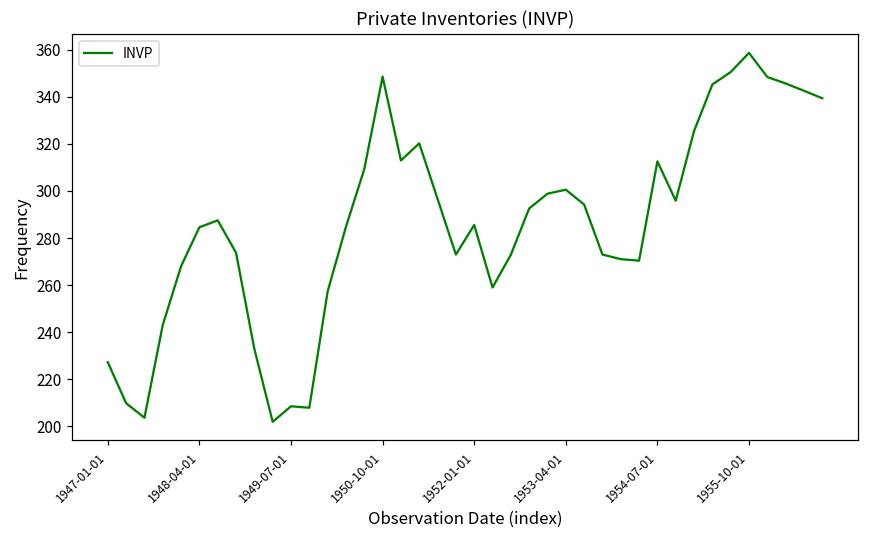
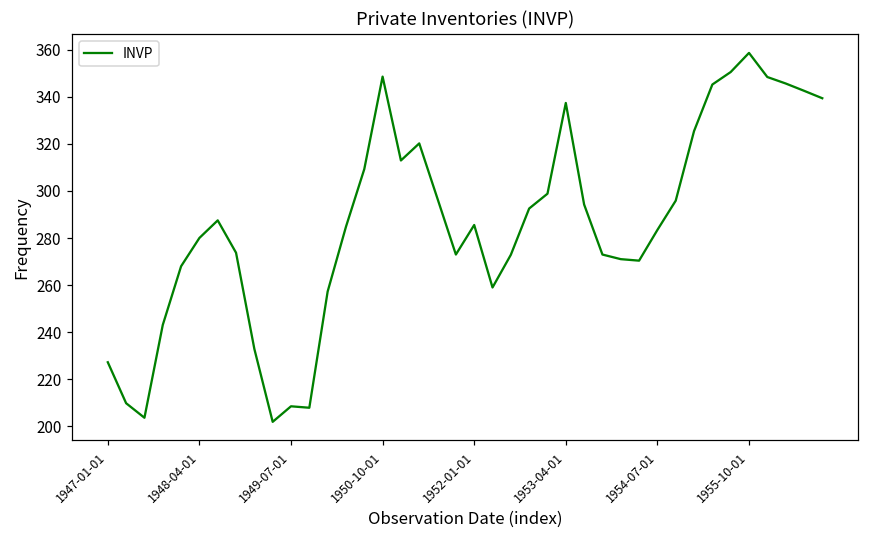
  {
    "1947-01-01": 227,
-   "1948-04-01": 285,
+   "1948-04-01": 280,
    "1949-07-01": 209,
    "1950-10-01": 349,
    "1952-01-01": 286,
-   "1953-04-01": 301,
-   "1954-07-01": 313,
+   "1953-04-01": 337,
+   "1954-07-01": 283,
    "1955-10-01": 359
  }
